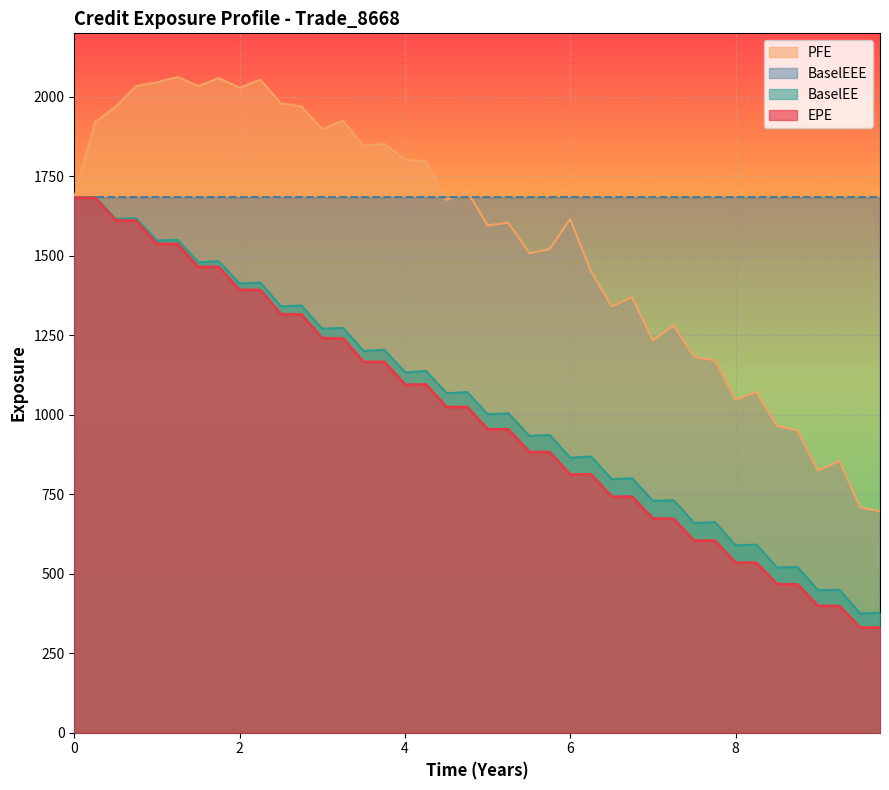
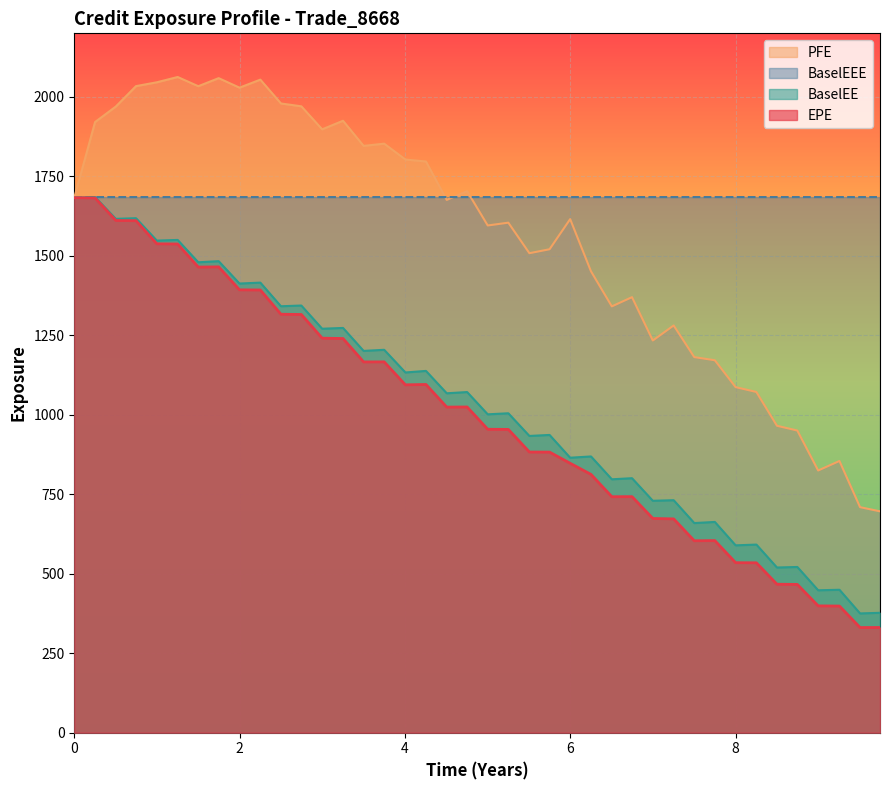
  {
    "PFE": {
      "2": 2030,
      "6": 1620,
-     "8": 1050
+     "8": 1090
    },
    "EPE": {
      "2": 1390,
-     "6": 810,
+     "6": 850,
      "8": 530
    }
  }
